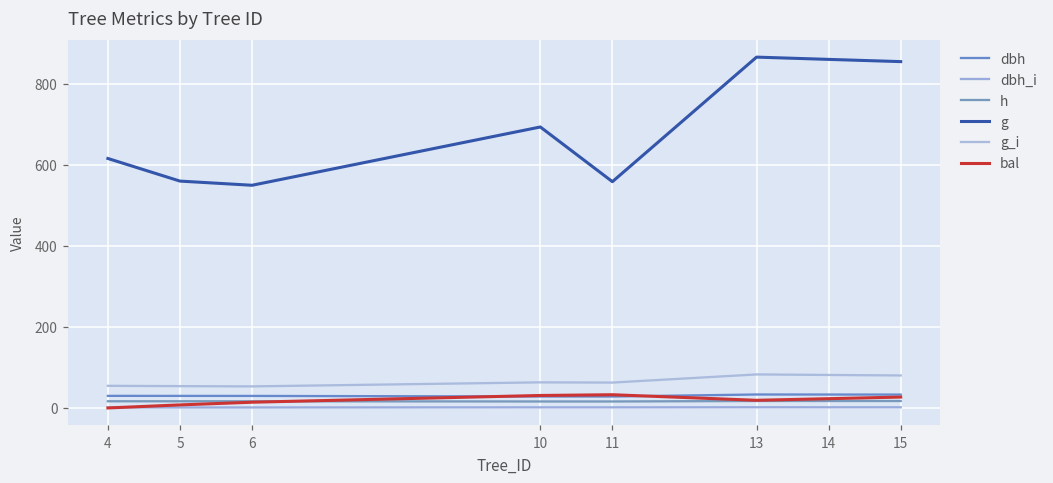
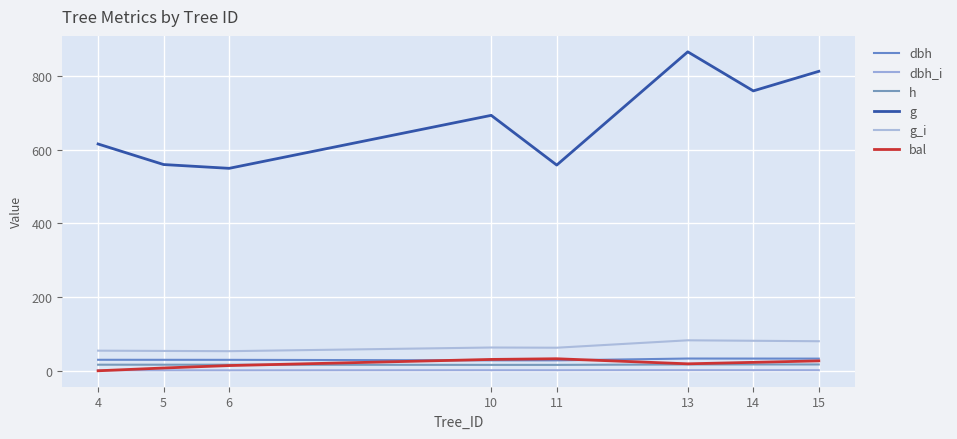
  {
    "g": {
      "4": 620,
      "5": 560,
      "6": 550,
      "10": 690,
      "11": 560,
      "13": 870,
-     "14": 860,
-     "15": 850
+     "14": 760,
+     "15": 810
    }
  }
